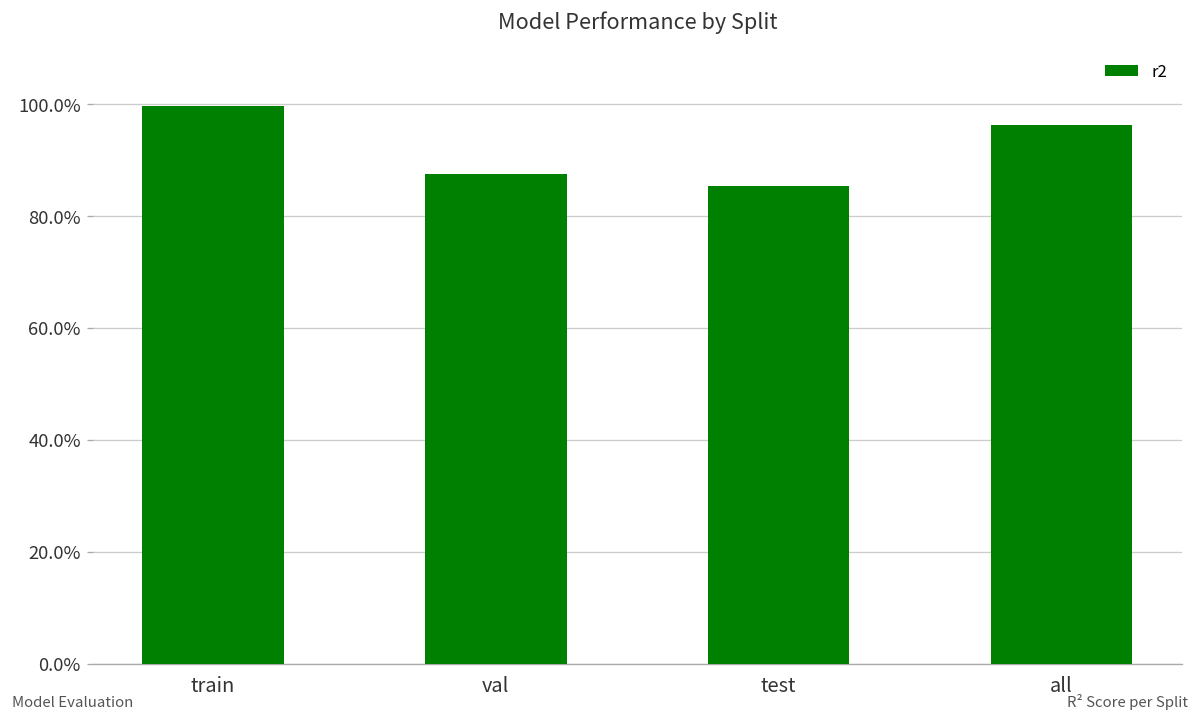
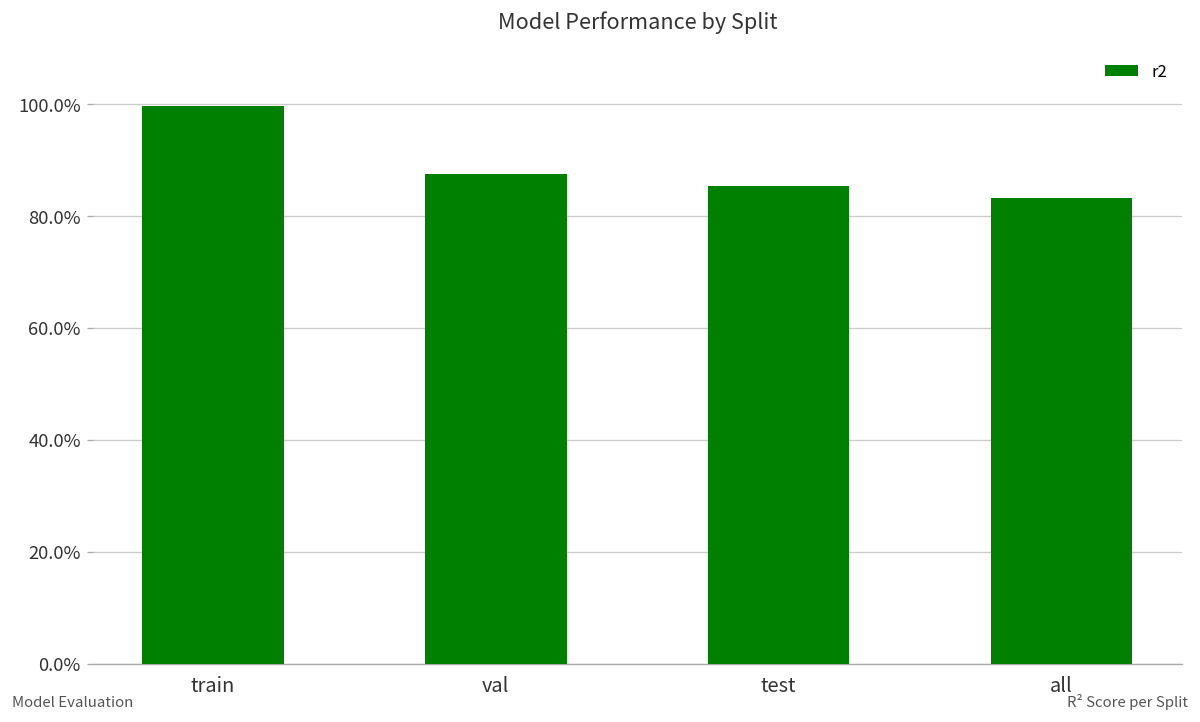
  {
    "train": "100%",
    "val": "88%",
    "test": "85%",
-   "all": "96%"
+   "all": "83%"
  }
